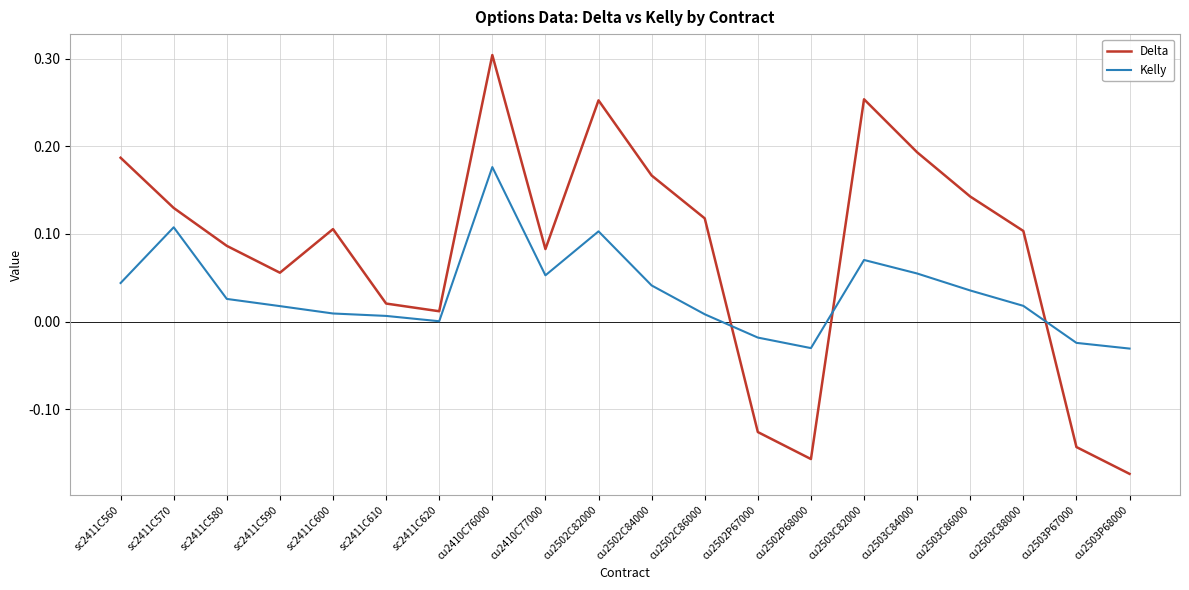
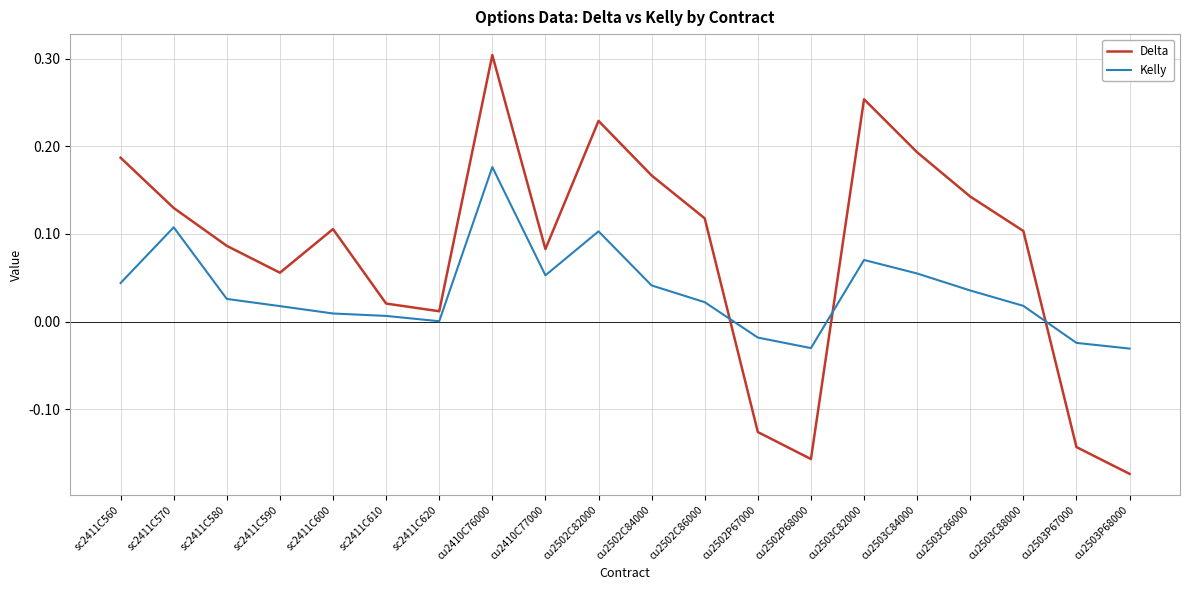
  {
    "Delta": {
      "sc2411C560": 0.19,
      "sc2411C570": 0.13,
      "sc2411C580": 0.09,
      "sc2411C590": 0.06,
      "sc2411C600": 0.11,
      "sc2411C610": 0.02,
      "sc2411C620": 0.01,
      "cu2410C76000": 0.30,
      "cu2410C77000": 0.08,
-     "cu2502C82000": 0.25,
+     "cu2502C82000": 0.23,
      "cu2502C84000": 0.17,
      "cu2502C86000": 0.12,
      "cu2502P67000": -0.13,
      "cu2502P68000": -0.16,
      "cu2503C82000": 0.25,
      "cu2503C84000": 0.19,
      "cu2503C86000": 0.14,
      "cu2503C88000": 0.10,
      "cu2503P67000": -0.14,
      "cu2503P68000": -0.17
    },
    "Kelly": {
      "sc2411C560": 0.04,
      "sc2411C570": 0.11,
      "sc2411C580": 0.03,
      "sc2411C590": 0.02,
      "sc2411C600": 0.01,
      "sc2411C610": 0.01,
      "sc2411C620": 0.00,
      "cu2410C76000": 0.18,
      "cu2410C77000": 0.05,
      "cu2502C82000": 0.10,
      "cu2502C84000": 0.04,
-     "cu2502C86000": 0.01,
+     "cu2502C86000": 0.02,
      "cu2502P67000": -0.02,
      "cu2502P68000": -0.03,
      "cu2503C82000": 0.07,
      "cu2503C84000": 0.05,
      "cu2503C86000": 0.04,
      "cu2503C88000": 0.02,
      "cu2503P67000": -0.02,
      "cu2503P68000": -0.03
    }
  }
